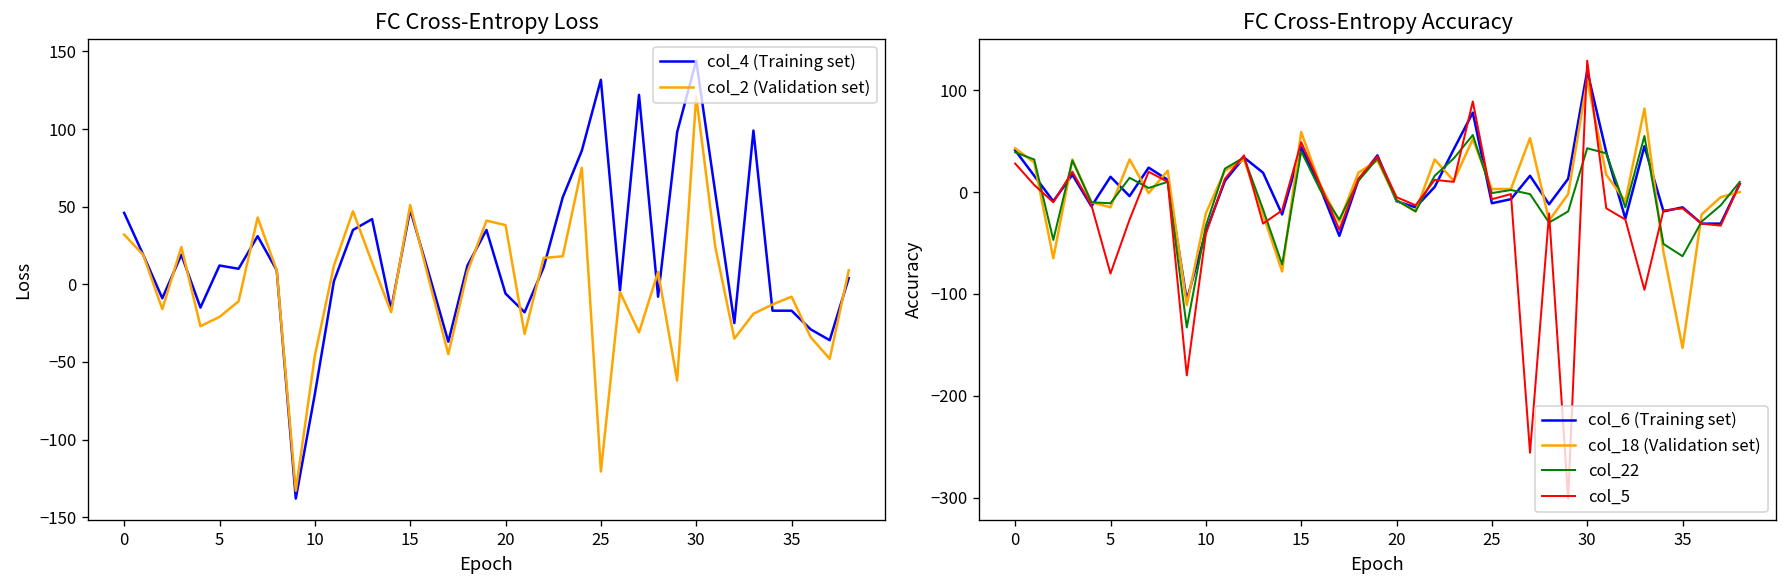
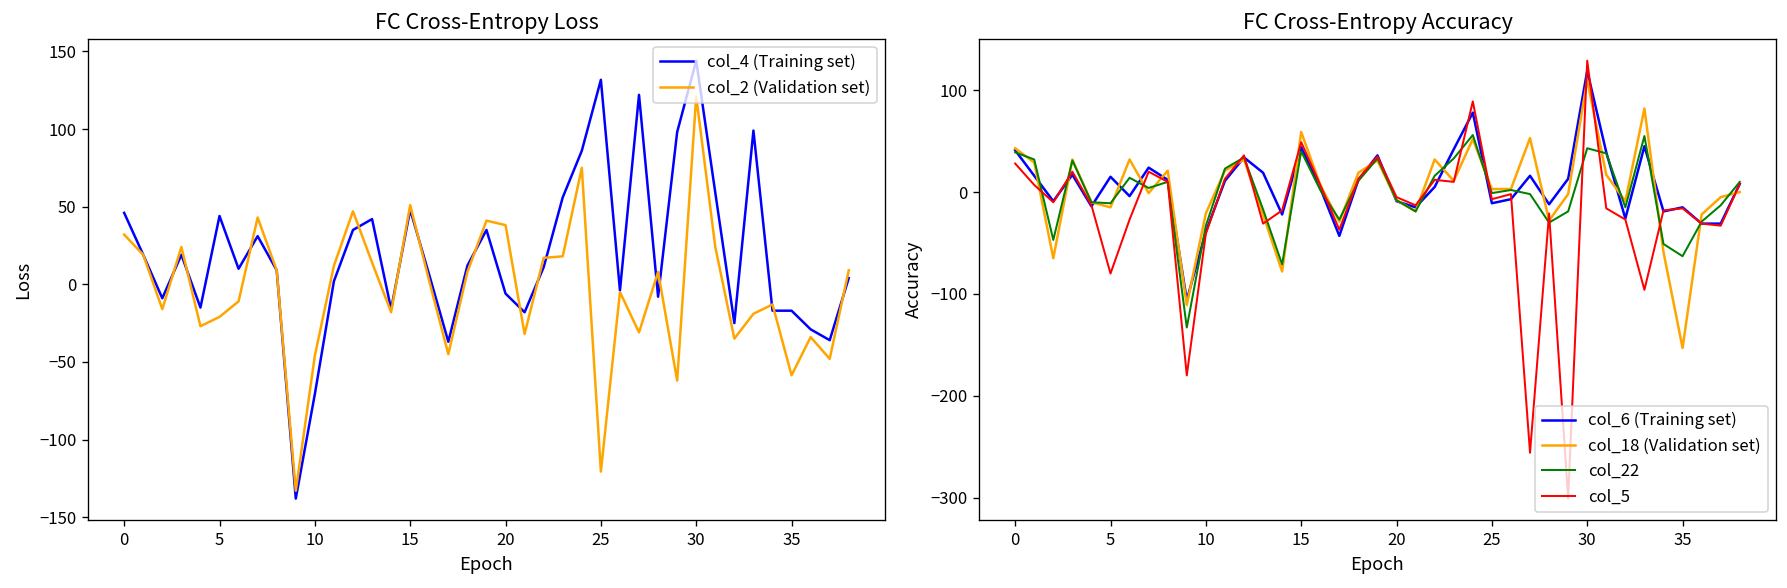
  {
    "FC Cross-Entropy Loss": {
      "col_4 (Training set)": {
        "0": 46,
-       "5": 12,
+       "5": 44,
        "10": -71,
        "15": 48,
        "20": -6,
        "25": 132,
        "35": -17
      },
      "col_2 (Validation set)": {
        "0": 32,
        "5": -21,
        "10": -46,
        "15": 51,
        "20": 38,
        "25": -121,
-       "35": -8
+       "35": -59
      }
    },
    "FC Cross-Entropy Accuracy": {
      "col_6 (Training set)": {
        "5": 20,
        "15": 40,
        "25": -10,
        "30": 120
      },
      "col_18 (Validation set)": {
        "5": -20,
        "10": -20,
        "15": 60,
        "25": 0,
        "30": 110,
        "35": -150
      },
      "col_22": {
        "5": -10,
        "10": -30,
        "15": 40,
        "25": 0,
        "30": 40,
        "35": -60
      },
      "col_5": {
        "0": 30,
        "5": -80,
        "15": 50,
        "25": -10,
        "30": 130
      }
    }
  }
